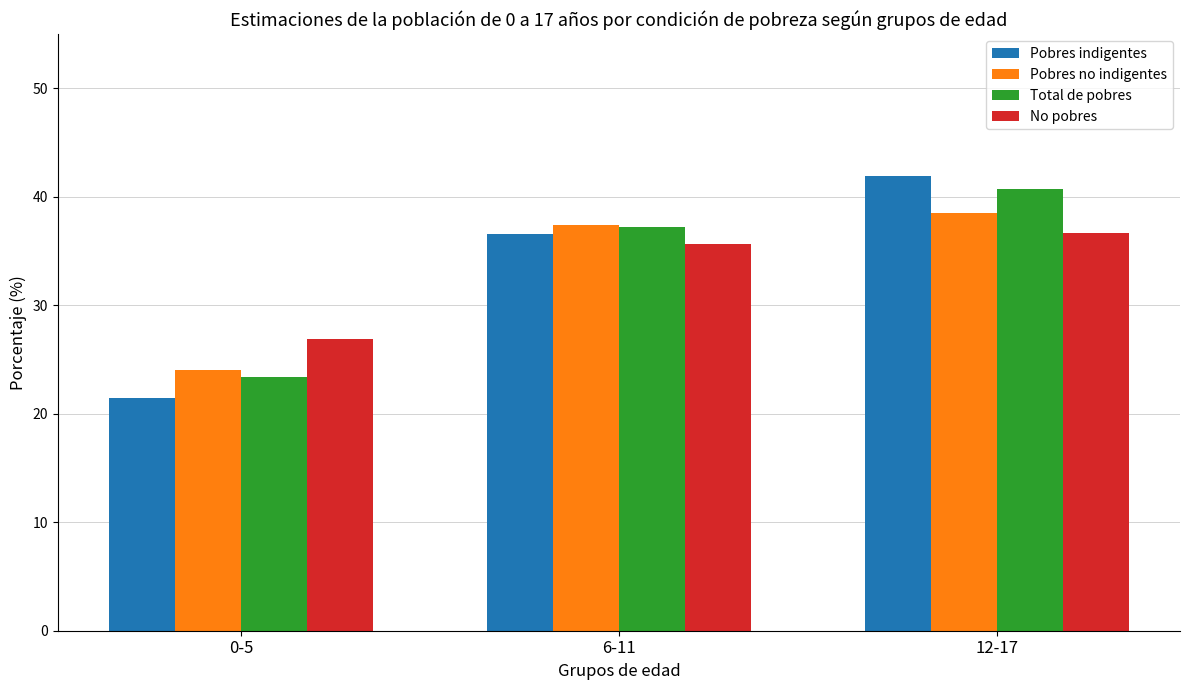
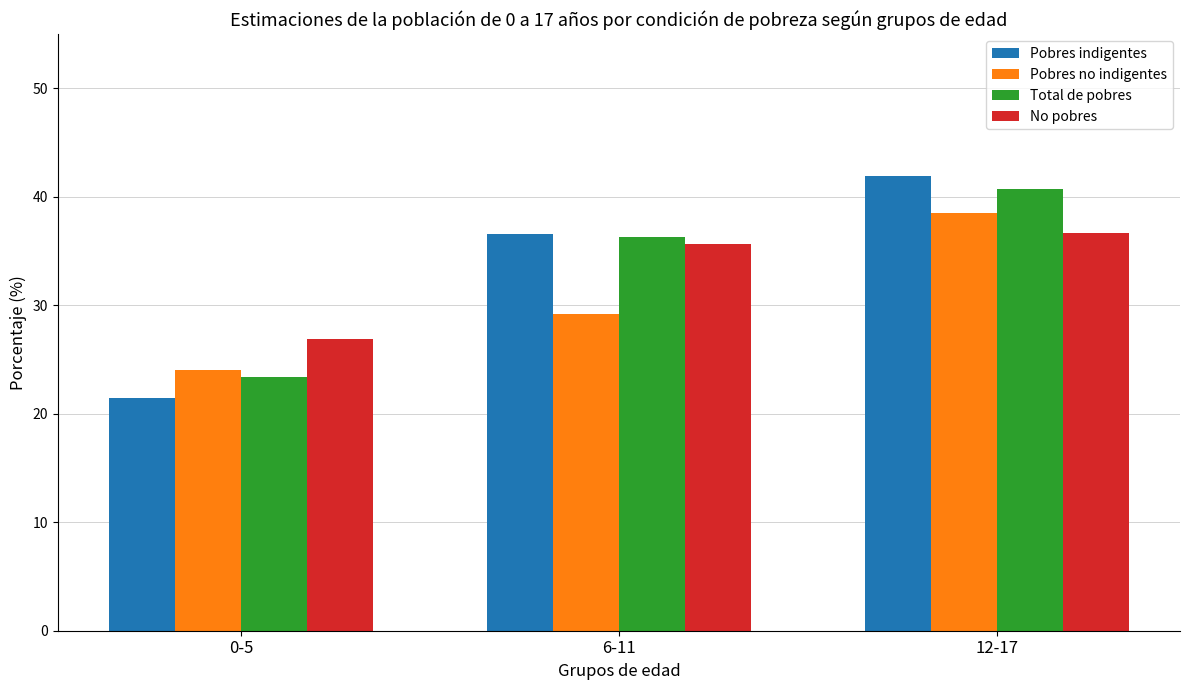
  {
    "Pobres indigentes": {
      "0-5": 21.5,
      "6-11": 36.6,
      "12-17": 41.9
    },
    "Pobres no indigentes": {
      "0-5": 24.0,
-     "6-11": 37.4,
+     "6-11": 29.2,
      "12-17": 38.5
    },
    "Total de pobres": {
      "0-5": 23.4,
-     "6-11": 37.2,
+     "6-11": 36.3,
      "12-17": 40.7
    },
    "No pobres": {
      "0-5": 26.9,
      "6-11": 35.7,
      "12-17": 36.7
    }
  }
